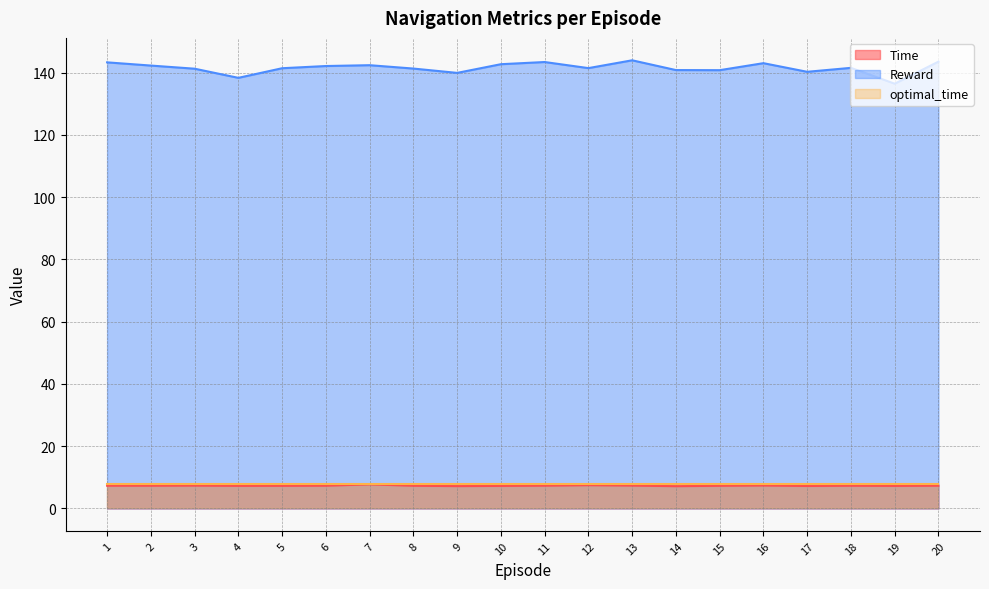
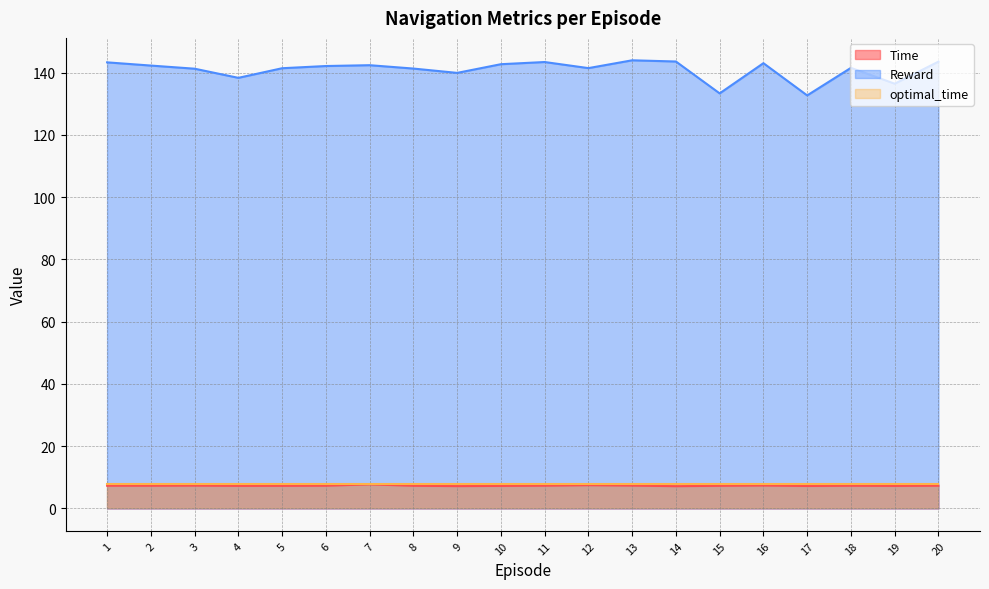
  {
    "Reward": {
      "1": 143,
      "2": 142,
      "3": 141,
      "4": 138,
      "5": 141,
      "6": 142,
      "7": 142,
      "8": 141,
      "9": 140,
      "10": 143,
      "11": 143,
      "12": 141,
      "13": 144,
-     "14": 141,
-     "15": 141,
+     "14": 144,
+     "15": 133,
      "16": 143,
-     "17": 140
+     "17": 133
    }
  }
